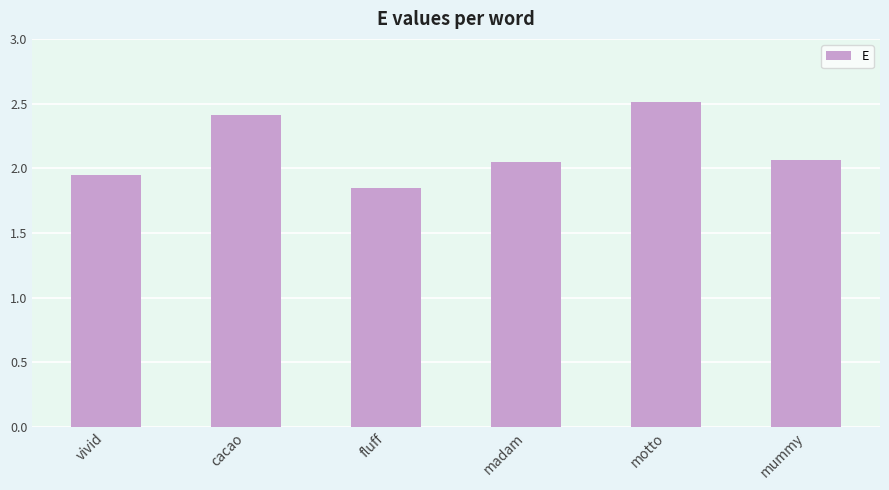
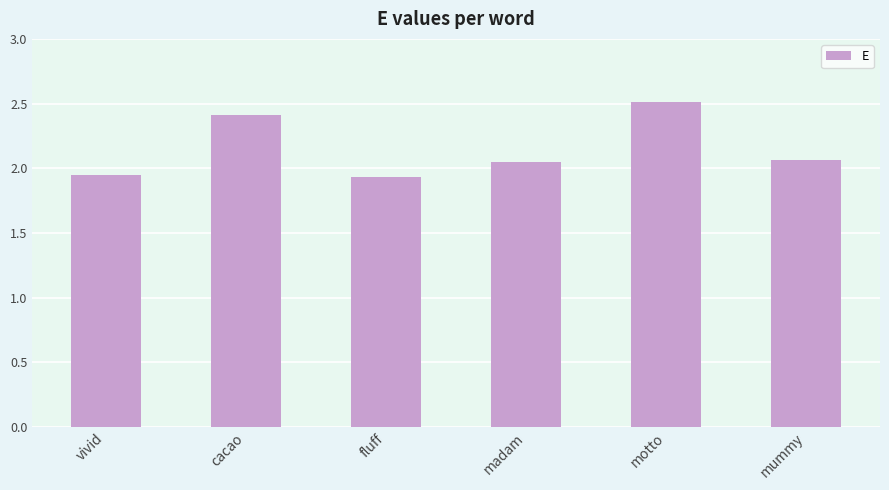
  {
    "vivid": 1.95,
    "cacao": 2.41,
-   "fluff": 1.84,
+   "fluff": 1.93,
    "madam": 2.04,
    "motto": 2.51,
    "mummy": 2.07
  }
